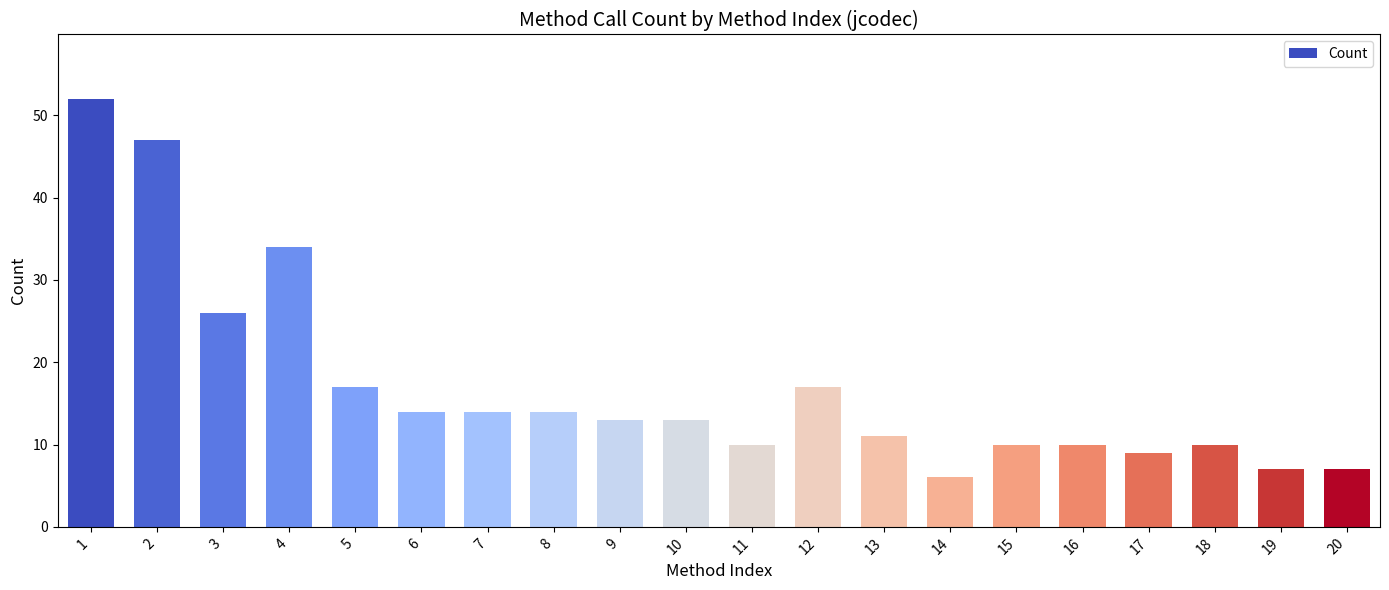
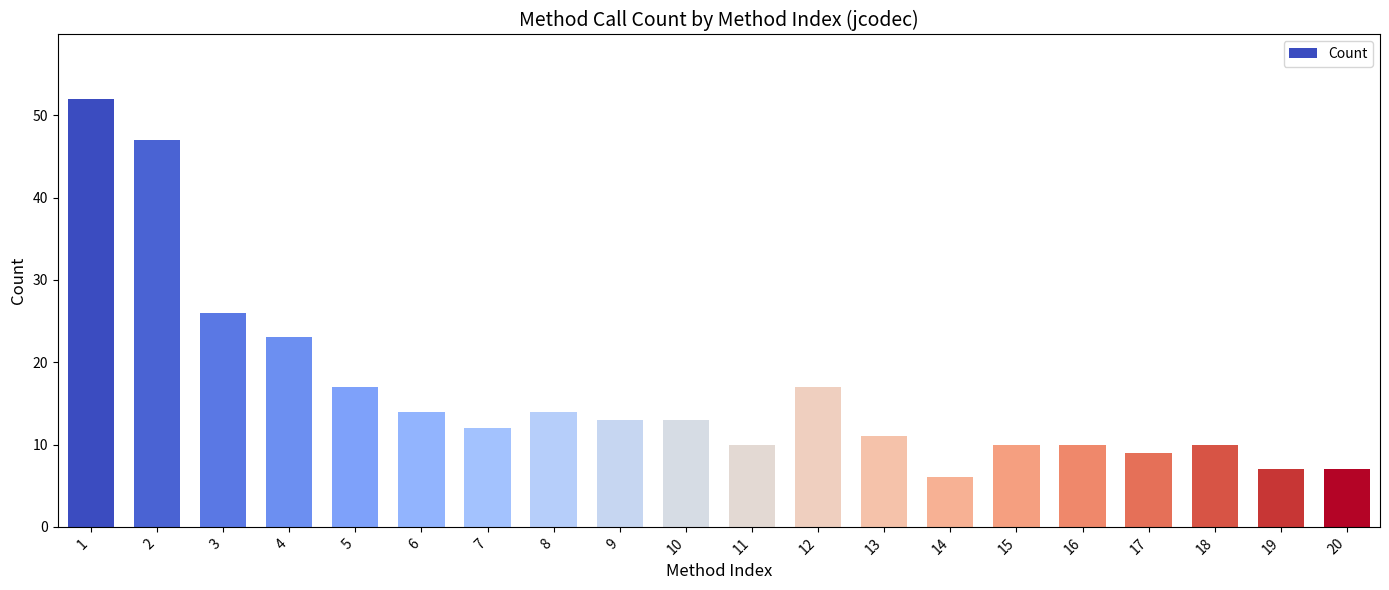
  {
    "1": 52,
    "2": 47,
    "3": 26,
-   "4": 34,
+   "4": 23,
    "5": 17,
    "6": 14,
-   "7": 14,
+   "7": 12,
    "8": 14,
    "9": 13,
    "10": 13,
    "11": 10,
    "12": 17,
    "13": 11,
    "14": 6,
    "15": 10,
    "16": 10,
    "17": 9,
    "18": 10,
    "19": 7,
    "20": 7
  }
